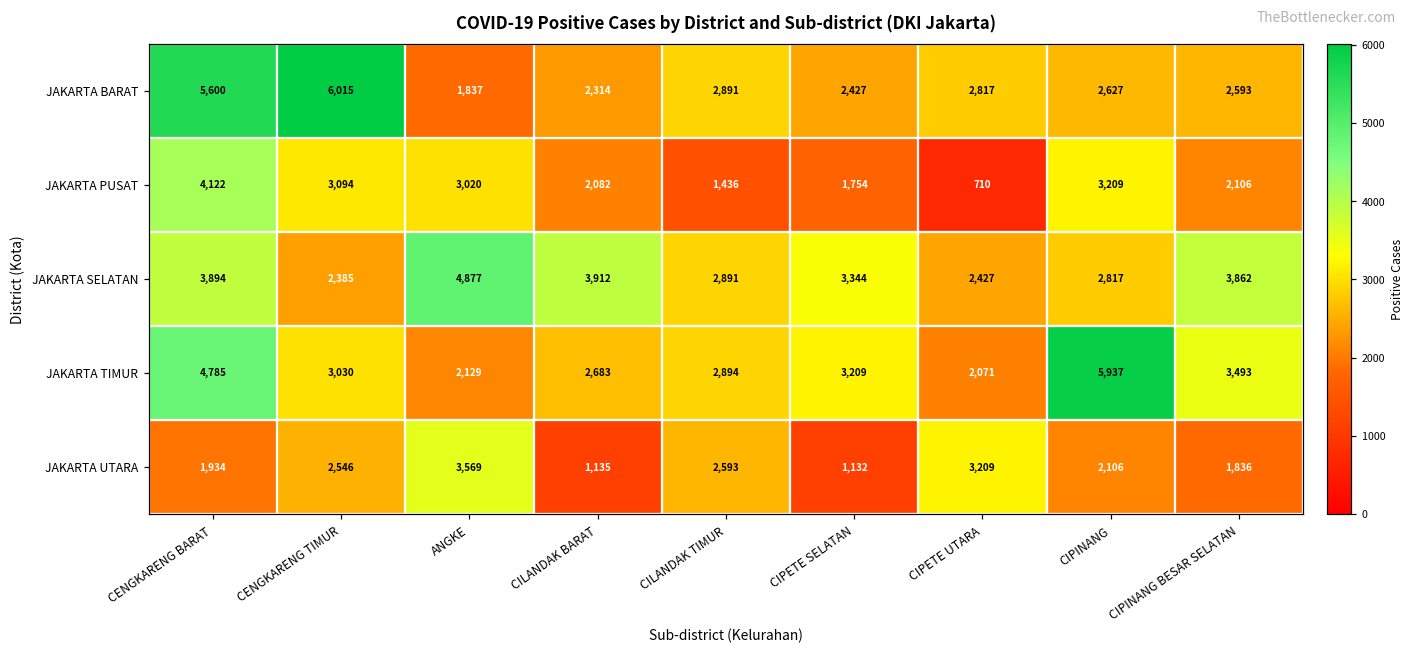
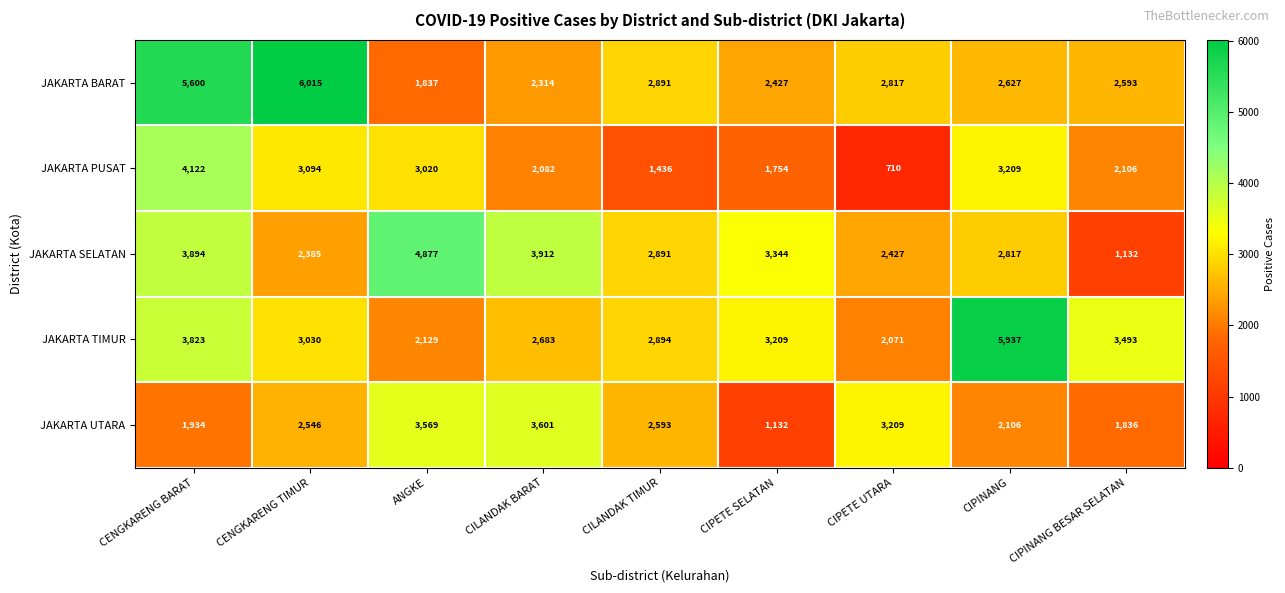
  {
    "JAKARTA BARAT": {
      "CENGKARENG BARAT": "5,600",
      "CENGKARENG TIMUR": "6,015",
      "ANGKE": "1,837",
      "CILANDAK BARAT": "2,314",
      "CILANDAK TIMUR": "2,891",
      "CIPETE SELATAN": "2,427",
      "CIPETE UTARA": "2,817",
      "CIPINANG": "2,627",
      "CIPINANG BESAR SELATAN": "2,593"
    },
    "JAKARTA PUSAT": {
      "CENGKARENG BARAT": "4,122",
      "CENGKARENG TIMUR": "3,094",
      "ANGKE": "3,020",
      "CILANDAK BARAT": "2,082",
      "CILANDAK TIMUR": "1,436",
      "CIPETE SELATAN": "1,754",
      "CIPETE UTARA": "710",
      "CIPINANG": "3,209",
      "CIPINANG BESAR SELATAN": "2,106"
    },
    "JAKARTA SELATAN": {
      "CENGKARENG BARAT": "3,894",
      "CENGKARENG TIMUR": "2,385",
      "ANGKE": "4,877",
      "CILANDAK BARAT": "3,912",
      "CILANDAK TIMUR": "2,891",
      "CIPETE SELATAN": "3,344",
      "CIPETE UTARA": "2,427",
      "CIPINANG": "2,817",
-     "CIPINANG BESAR SELATAN": "3,862"
+     "CIPINANG BESAR SELATAN": "1,132"
    },
    "JAKARTA TIMUR": {
-     "CENGKARENG BARAT": "4,785",
+     "CENGKARENG BARAT": "3,823",
      "CENGKARENG TIMUR": "3,030",
      "ANGKE": "2,129",
      "CILANDAK BARAT": "2,683",
      "CILANDAK TIMUR": "2,894",
      "CIPETE SELATAN": "3,209",
      "CIPETE UTARA": "2,071",
      "CIPINANG": "5,937",
      "CIPINANG BESAR SELATAN": "3,493"
    },
    "JAKARTA UTARA": {
      "CENGKARENG BARAT": "1,934",
      "CENGKARENG TIMUR": "2,546",
      "ANGKE": "3,569",
-     "CILANDAK BARAT": "1,135",
+     "CILANDAK BARAT": "3,601",
      "CILANDAK TIMUR": "2,593",
      "CIPETE SELATAN": "1,132",
      "CIPETE UTARA": "3,209",
      "CIPINANG": "2,106",
      "CIPINANG BESAR SELATAN": "1,836"
    }
  }
